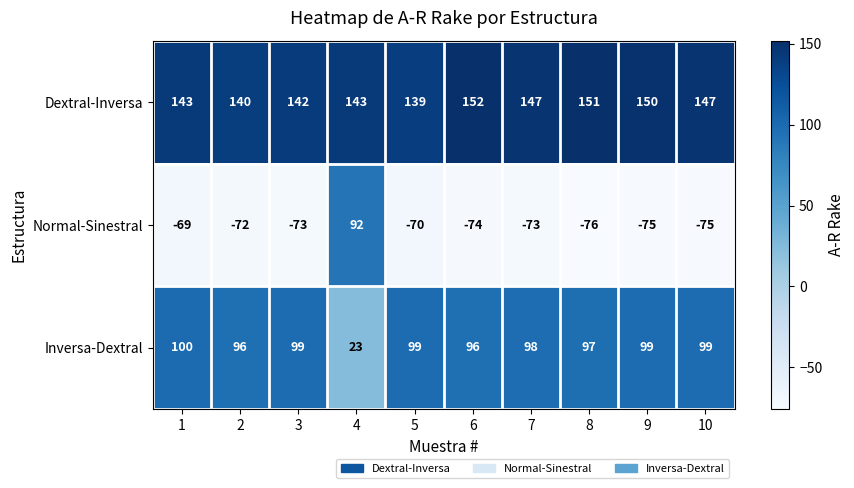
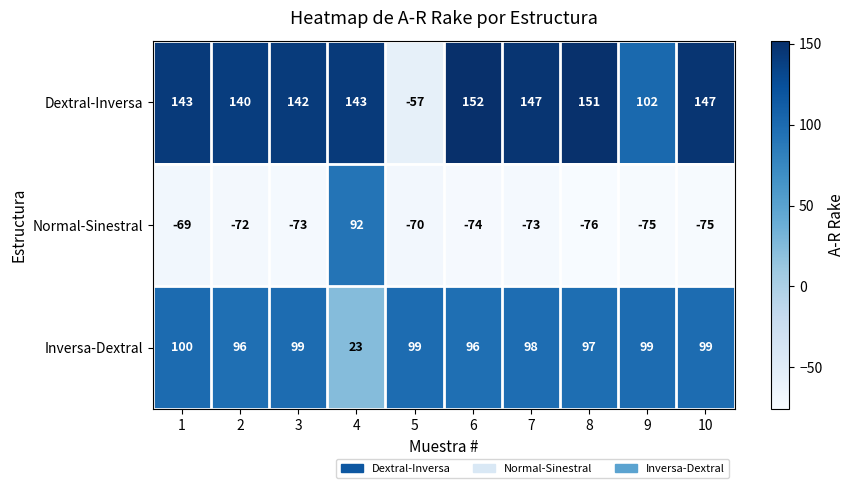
  {
    "Dextral-Inversa": {
      "1": 143,
      "2": 140,
      "3": 142,
      "4": 143,
-     "5": 139,
+     "5": -57,
      "6": 152,
      "7": 147,
      "8": 151,
-     "9": 150,
+     "9": 102,
      "10": 147
    },
    "Normal-Sinestral": {
      "1": -69,
      "2": -72,
      "3": -73,
      "4": 92,
      "5": -70,
      "6": -74,
      "7": -73,
      "8": -76,
      "9": -75,
      "10": -75
    },
    "Inversa-Dextral": {
      "1": 100,
      "2": 96,
      "3": 99,
      "4": 23,
      "5": 99,
      "6": 96,
      "7": 98,
      "8": 97,
      "9": 99,
      "10": 99
    }
  }
